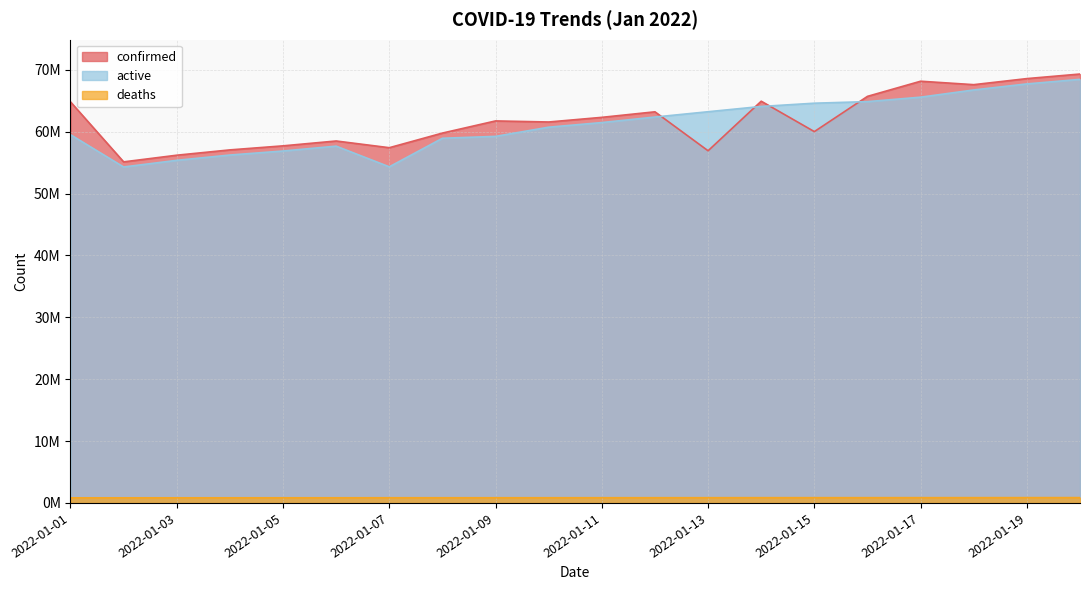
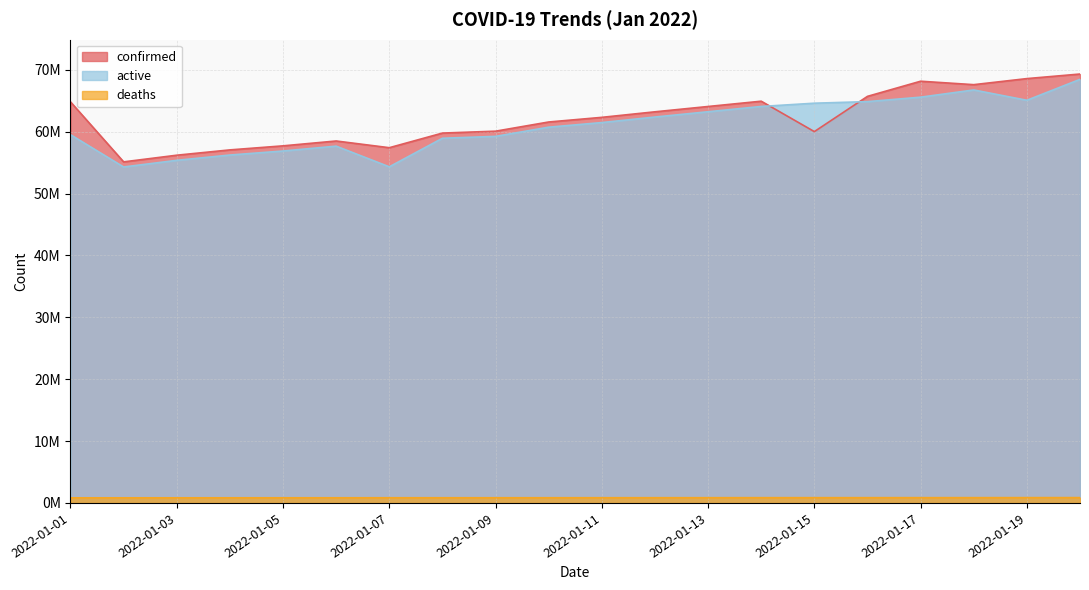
  {
    "confirmed": {
      "2022-01-01": 65000000,
      "2022-01-03": 56000000,
      "2022-01-05": 58000000,
      "2022-01-07": 57000000,
-     "2022-01-09": 62000000,
+     "2022-01-09": 60000000,
      "2022-01-11": 62000000,
-     "2022-01-13": 57000000,
+     "2022-01-13": 64000000,
      "2022-01-15": 60000000,
      "2022-01-17": 68000000,
      "2022-01-19": 69000000
    },
    "active": {
      "2022-01-01": 60000000,
      "2022-01-03": 55000000,
      "2022-01-05": 57000000,
      "2022-01-07": 54000000,
      "2022-01-09": 59000000,
      "2022-01-11": 61000000,
      "2022-01-13": 63000000,
      "2022-01-15": 65000000,
      "2022-01-17": 66000000,
-     "2022-01-19": 68000000
+     "2022-01-19": 65000000
    },
    "deaths": {
      "2022-01-01": 1000000,
      "2022-01-03": 1000000,
      "2022-01-05": 1000000,
      "2022-01-07": 1000000,
      "2022-01-09": 1000000,
      "2022-01-11": 1000000,
      "2022-01-13": 1000000,
      "2022-01-15": 1000000,
      "2022-01-17": 1000000,
      "2022-01-19": 1000000
    }
  }
